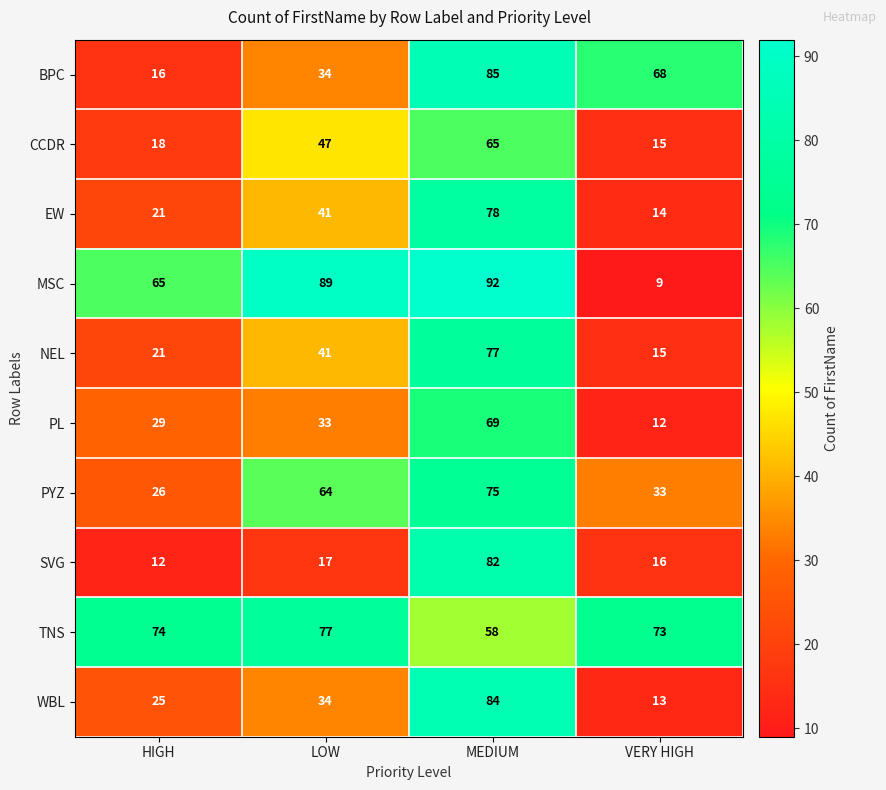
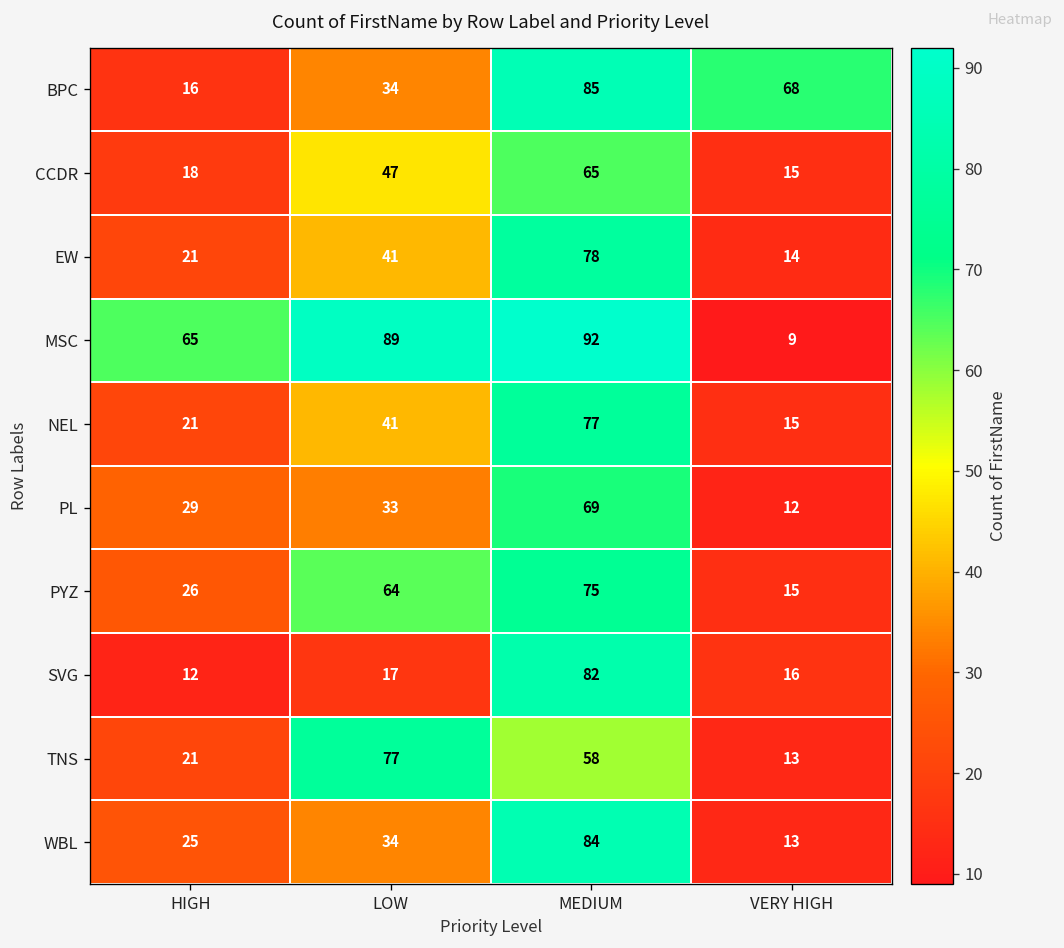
  {
    "BPC": {
      "HIGH": 16,
      "LOW": 34,
      "MEDIUM": 85,
      "VERY HIGH": 68
    },
    "CCDR": {
      "HIGH": 18,
      "LOW": 47,
      "MEDIUM": 65,
      "VERY HIGH": 15
    },
    "EW": {
      "HIGH": 21,
      "LOW": 41,
      "MEDIUM": 78,
      "VERY HIGH": 14
    },
    "MSC": {
      "HIGH": 65,
      "LOW": 89,
      "MEDIUM": 92,
      "VERY HIGH": 9
    },
    "NEL": {
      "HIGH": 21,
      "LOW": 41,
      "MEDIUM": 77,
      "VERY HIGH": 15
    },
    "PL": {
      "HIGH": 29,
      "LOW": 33,
      "MEDIUM": 69,
      "VERY HIGH": 12
    },
    "PYZ": {
      "HIGH": 26,
      "LOW": 64,
      "MEDIUM": 75,
-     "VERY HIGH": 33
+     "VERY HIGH": 15
    },
    "SVG": {
      "HIGH": 12,
      "LOW": 17,
      "MEDIUM": 82,
      "VERY HIGH": 16
    },
    "TNS": {
-     "HIGH": 74,
+     "HIGH": 21,
      "LOW": 77,
      "MEDIUM": 58,
-     "VERY HIGH": 73
+     "VERY HIGH": 13
    },
    "WBL": {
      "HIGH": 25,
      "LOW": 34,
      "MEDIUM": 84,
      "VERY HIGH": 13
    }
  }
